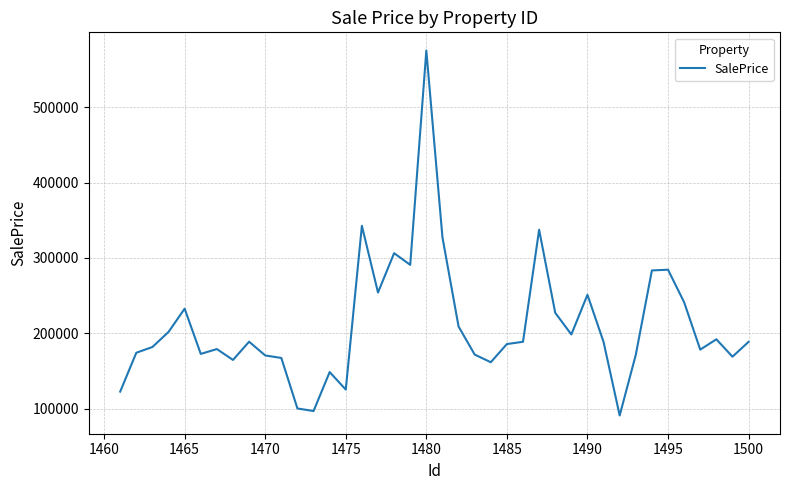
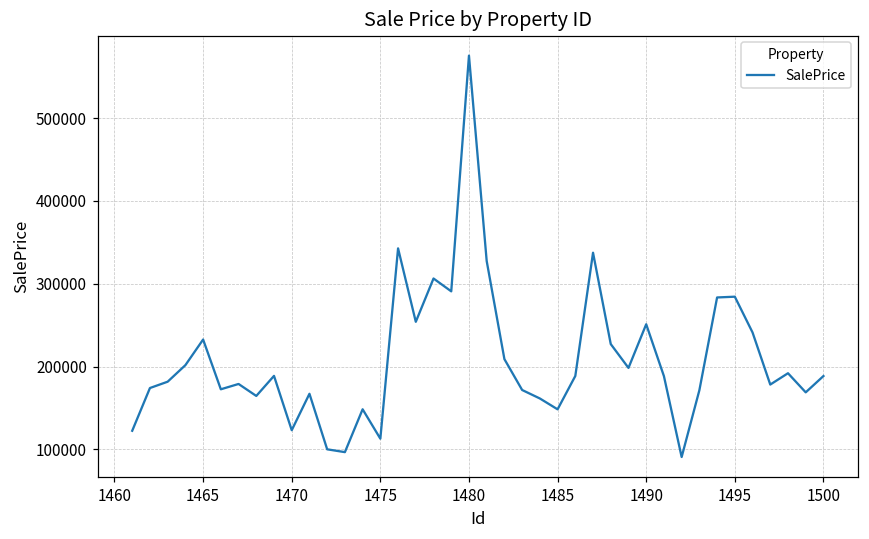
  {
    "1465": 230000,
-   "1470": 170000,
-   "1475": 130000,
+   "1470": 120000,
+   "1475": 110000,
    "1480": 580000,
-   "1485": 190000,
+   "1485": 150000,
    "1490": 250000,
    "1495": 280000,
    "1500": 190000
  }
